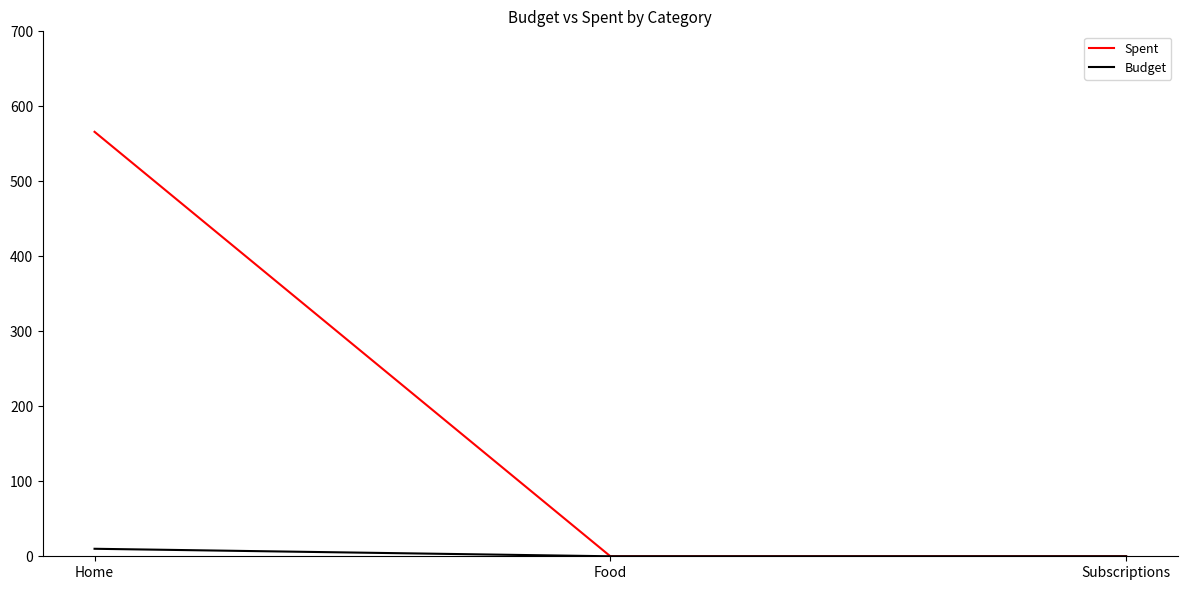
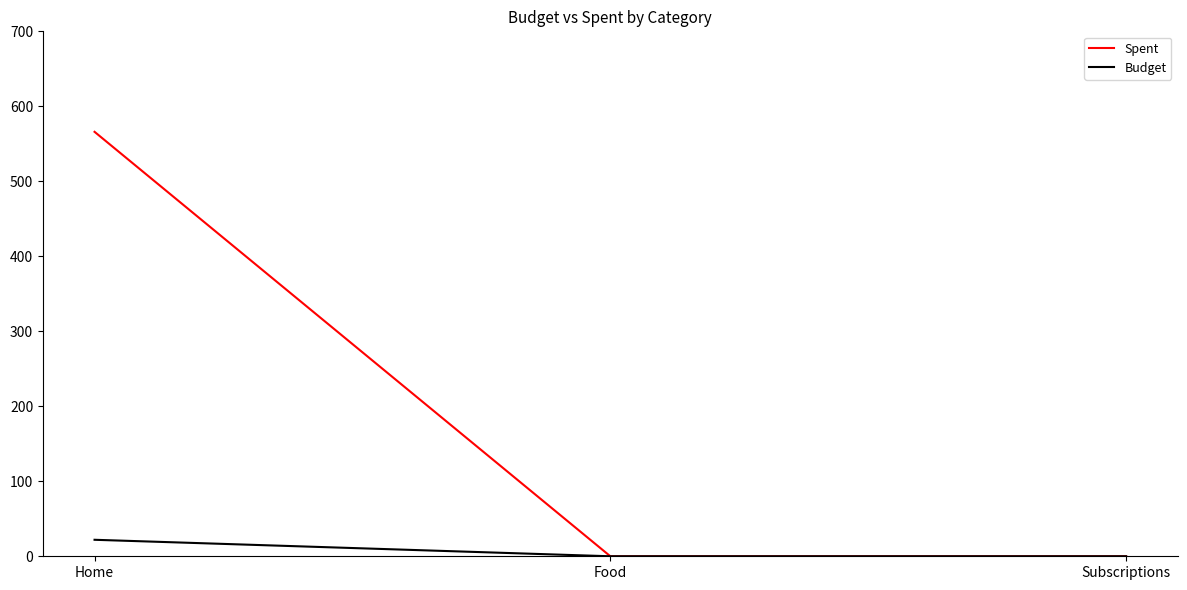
  {
    "Spent": {
      "Home": 570
    },
    "Budget": {
-     "Home": 10
+     "Home": 20
    }
  }
